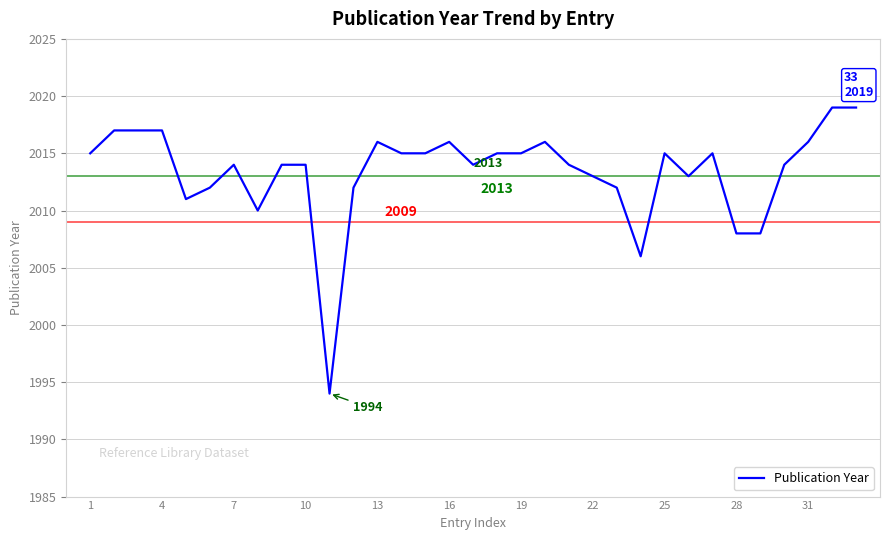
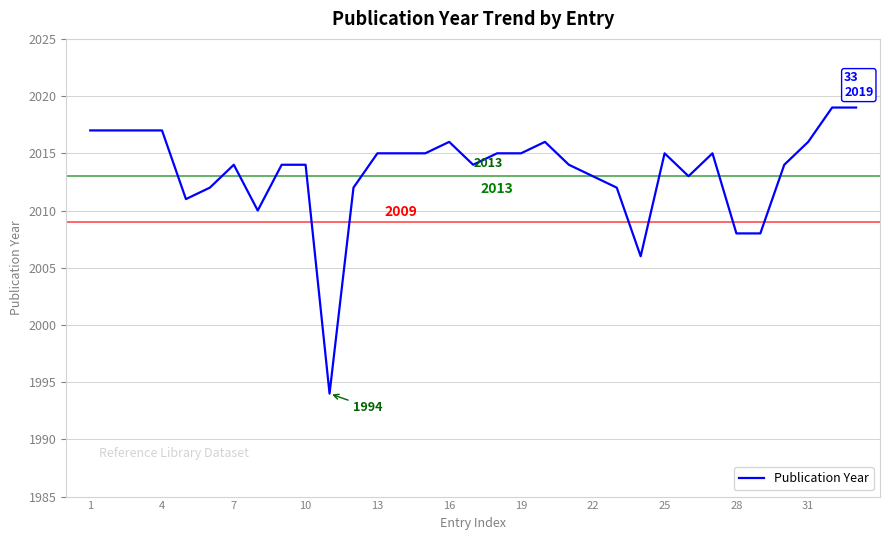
  {
-   "1": 2015,
+   "1": 2017,
    "4": 2017,
    "7": 2014,
    "10": 2014,
-   "13": 2016,
+   "13": 2015,
    "16": 2016,
    "19": 2015,
    "22": 2013,
    "25": 2015,
    "28": 2008,
    "31": 2016
  }
